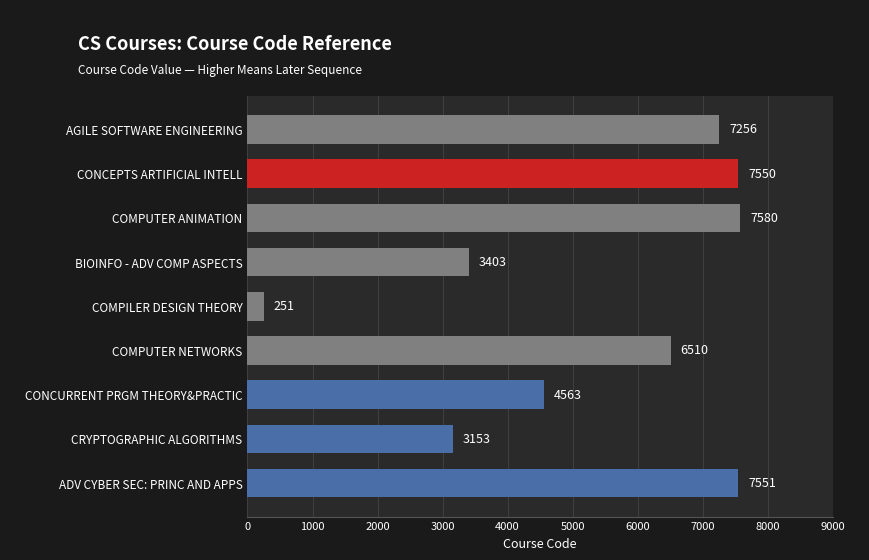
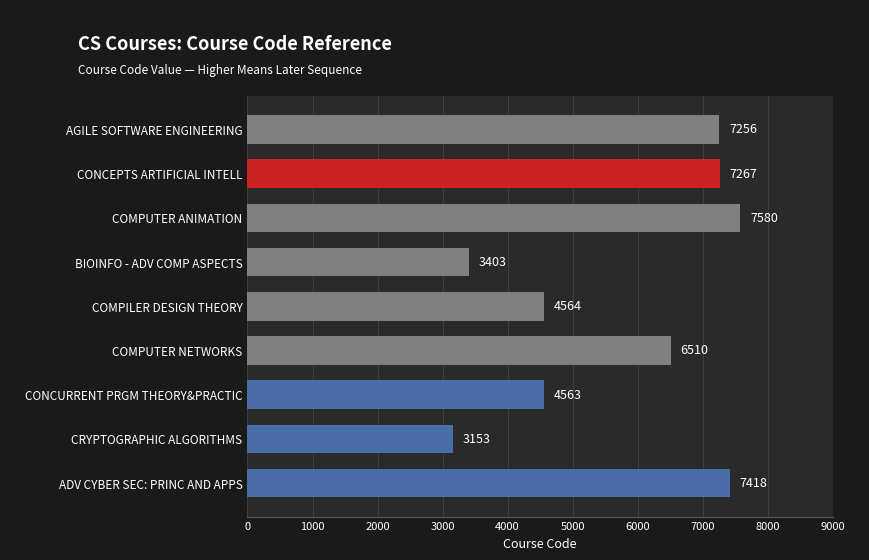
  {
    "AGILE SOFTWARE ENGINEERING": 7256,
-   "CONCEPTS ARTIFICIAL INTELL": 7550,
+   "CONCEPTS ARTIFICIAL INTELL": 7267,
    "COMPUTER ANIMATION": 7580,
    "BIOINFO - ADV COMP ASPECTS": 3403,
-   "COMPILER DESIGN THEORY": 251,
+   "COMPILER DESIGN THEORY": 4564,
    "COMPUTER NETWORKS": 6510,
    "CONCURRENT PRGM THEORY&PRACTIC": 4563,
    "CRYPTOGRAPHIC ALGORITHMS": 3153,
-   "ADV CYBER SEC: PRINC AND APPS": 7551
+   "ADV CYBER SEC: PRINC AND APPS": 7418
  }
